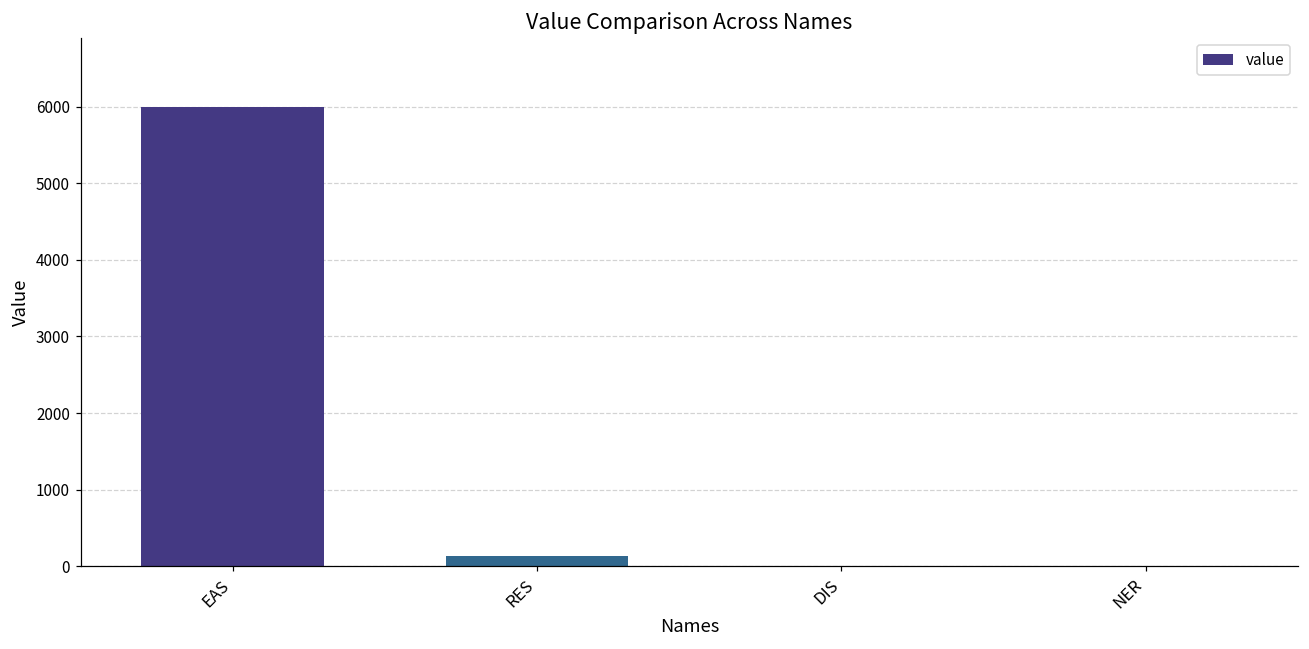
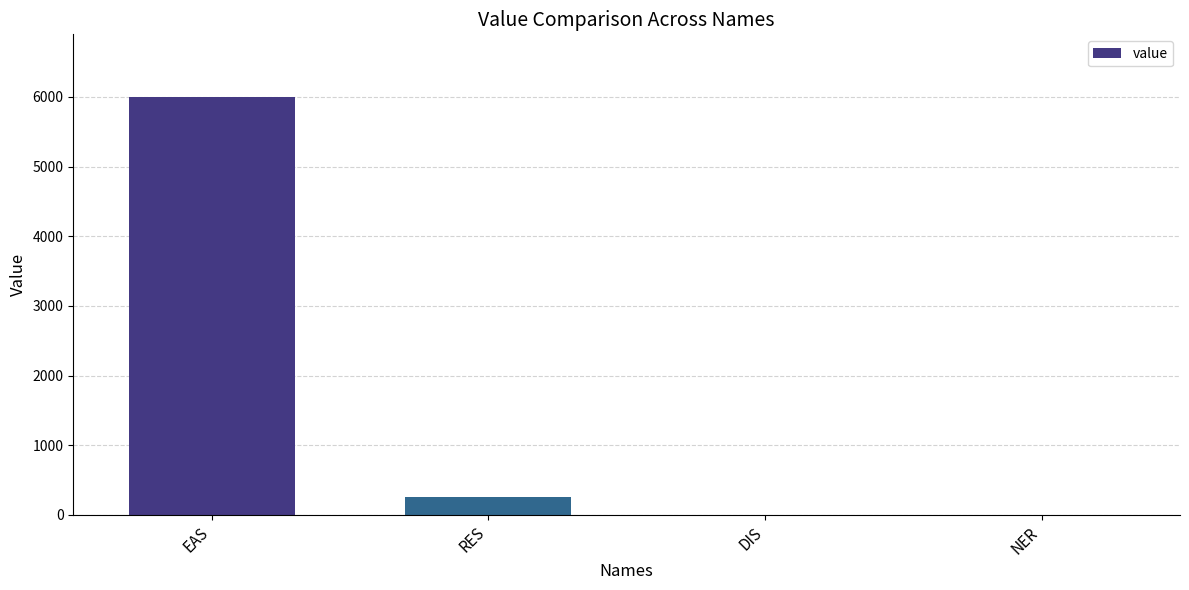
  {
    "EAS": 6000,
-   "RES": 100,
+   "RES": 300,
    "DIS": 0,
    "NER": 0
  }
